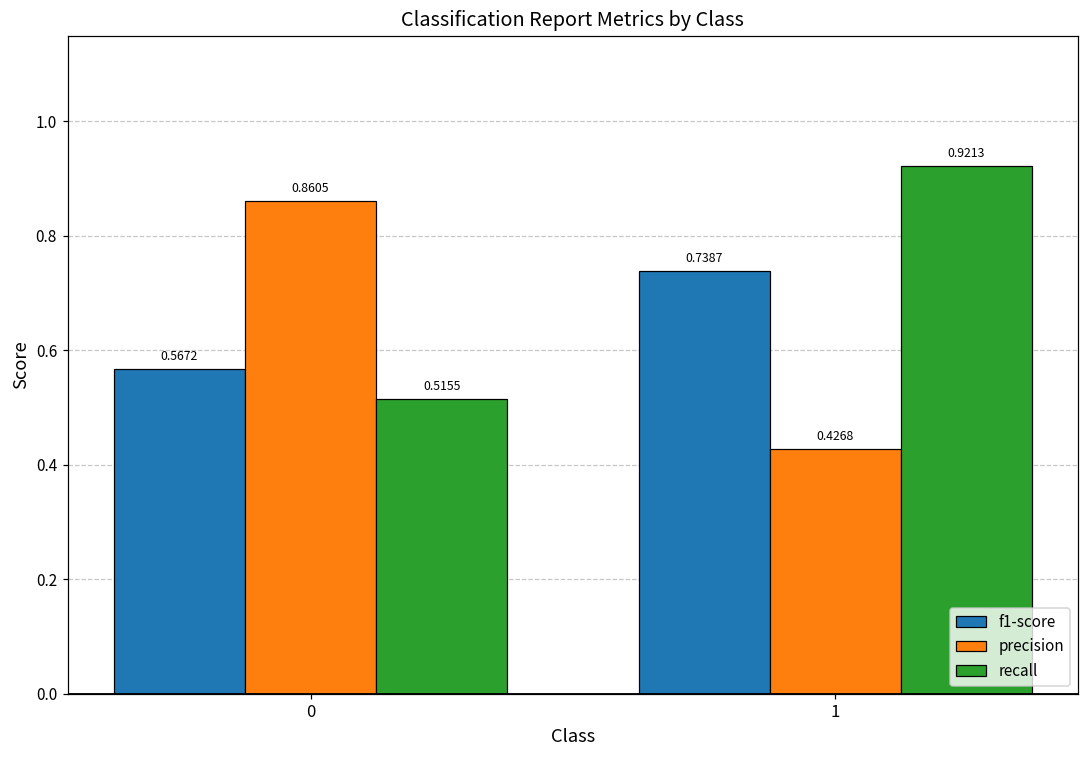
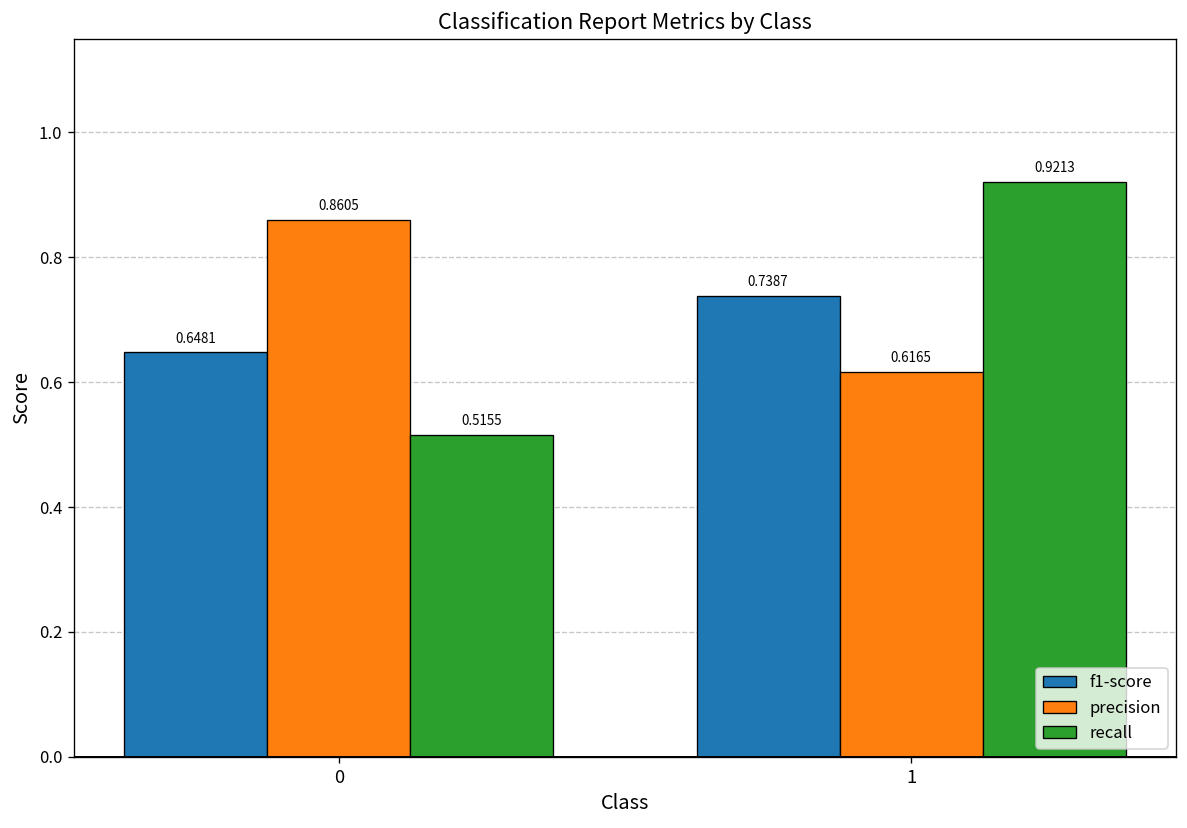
  {
    "f1-score": {
-     "0": 0.5672,
+     "0": 0.6481,
      "1": 0.7387
    },
    "precision": {
      "0": 0.8605,
-     "1": 0.4268
+     "1": 0.6165
    },
    "recall": {
      "0": 0.5155,
      "1": 0.9213
    }
  }
